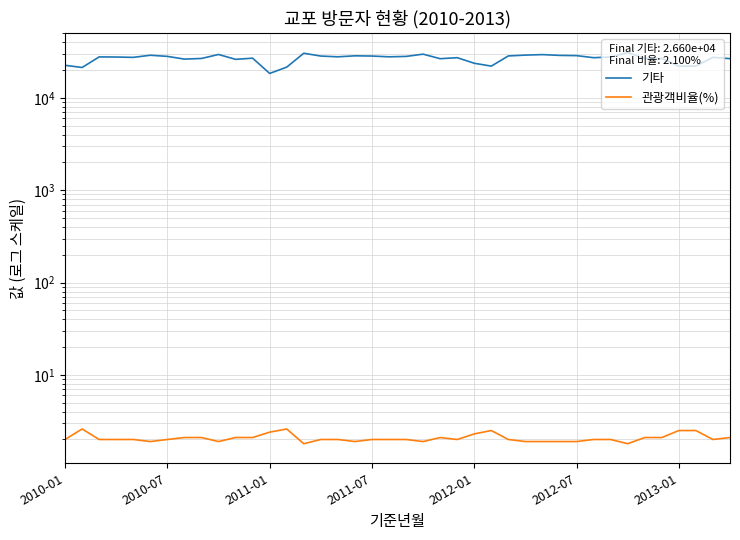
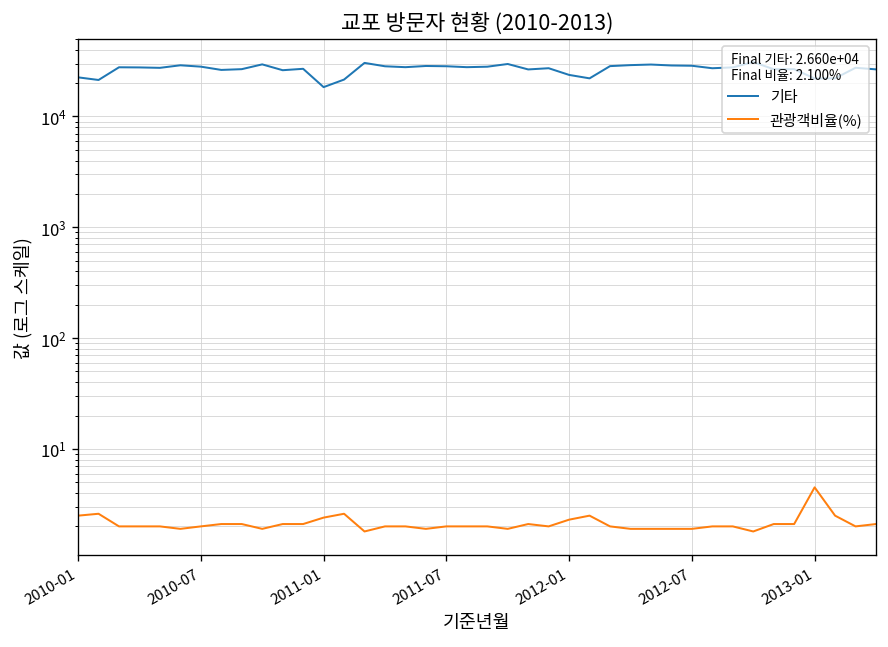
  {
    "기타": {
      "2010-01": 23000,
      "2010-07": 28000,
      "2011-01": 18000,
      "2011-07": 28000,
      "2012-01": 24000,
      "2012-07": 29000
    },
    "관광객비율(%)": {
-     "2010-01": 2.0,
+     "2010-01": 2.5,
      "2010-07": 2.0,
      "2011-01": 2.4,
      "2011-07": 2.0,
      "2012-01": 2.3,
      "2012-07": 1.9,
-     "2013-01": 2.5
+     "2013-01": 5
    }
  }
